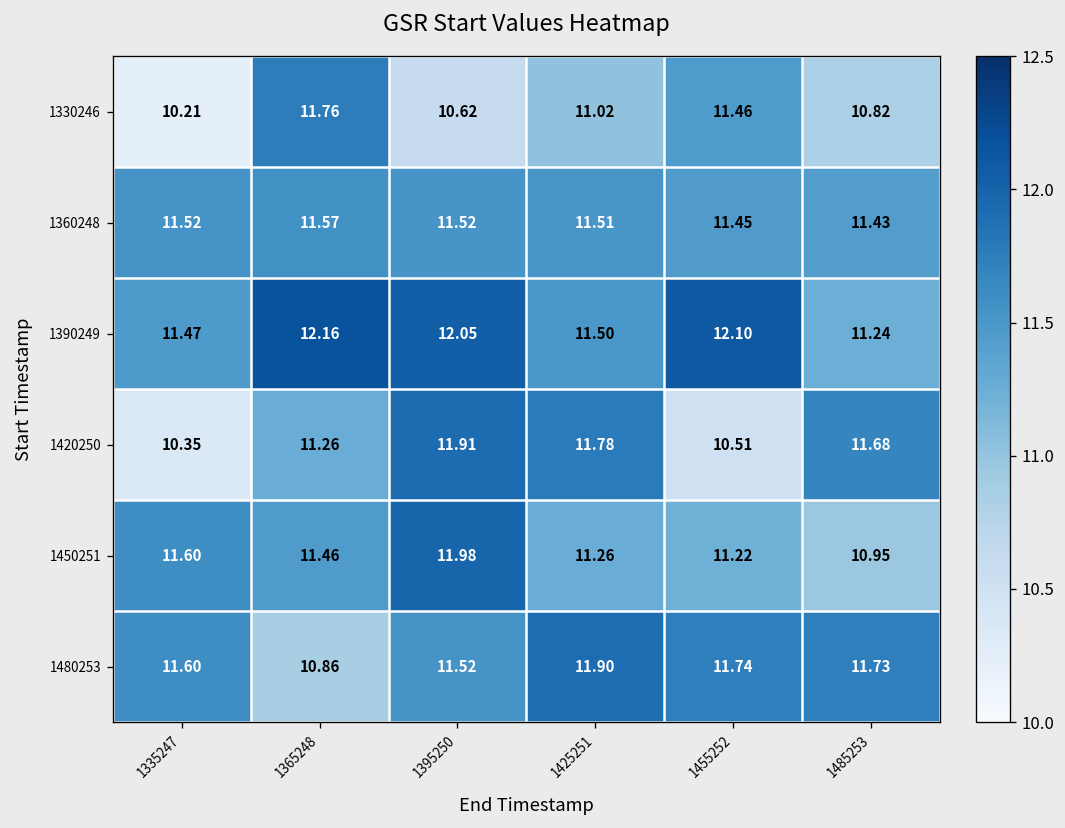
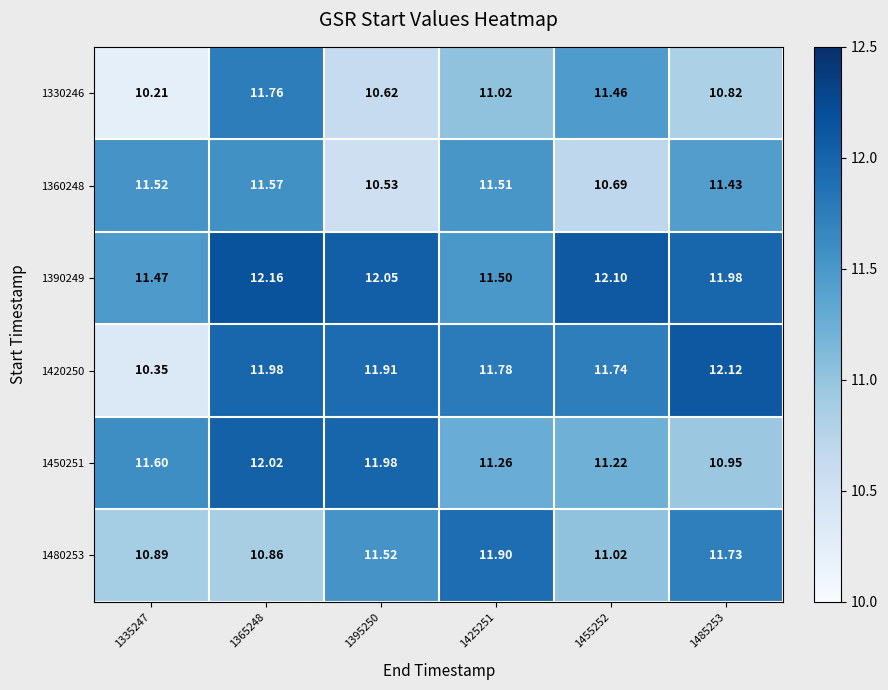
  {
    "1330246": {
      "1335247": 10.21,
      "1365248": 11.76,
      "1395250": 10.62,
      "1425251": 11.02,
      "1455252": 11.46,
      "1485253": 10.82
    },
    "1360248": {
      "1335247": 11.52,
      "1365248": 11.57,
-     "1395250": 11.52,
+     "1395250": 10.53,
      "1425251": 11.51,
-     "1455252": 11.45,
+     "1455252": 10.69,
      "1485253": 11.43
    },
    "1390249": {
      "1335247": 11.47,
      "1365248": 12.16,
      "1395250": 12.05,
      "1425251": 11.50,
      "1455252": 12.10,
-     "1485253": 11.24
+     "1485253": 11.98
    },
    "1420250": {
      "1335247": 10.35,
-     "1365248": 11.26,
+     "1365248": 11.98,
      "1395250": 11.91,
      "1425251": 11.78,
-     "1455252": 10.51,
-     "1485253": 11.68
+     "1455252": 11.74,
+     "1485253": 12.12
    },
    "1450251": {
      "1335247": 11.60,
-     "1365248": 11.46,
+     "1365248": 12.02,
      "1395250": 11.98,
      "1425251": 11.26,
      "1455252": 11.22,
      "1485253": 10.95
    },
    "1480253": {
-     "1335247": 11.60,
+     "1335247": 10.89,
      "1365248": 10.86,
      "1395250": 11.52,
      "1425251": 11.90,
-     "1455252": 11.74,
+     "1455252": 11.02,
      "1485253": 11.73
    }
  }
